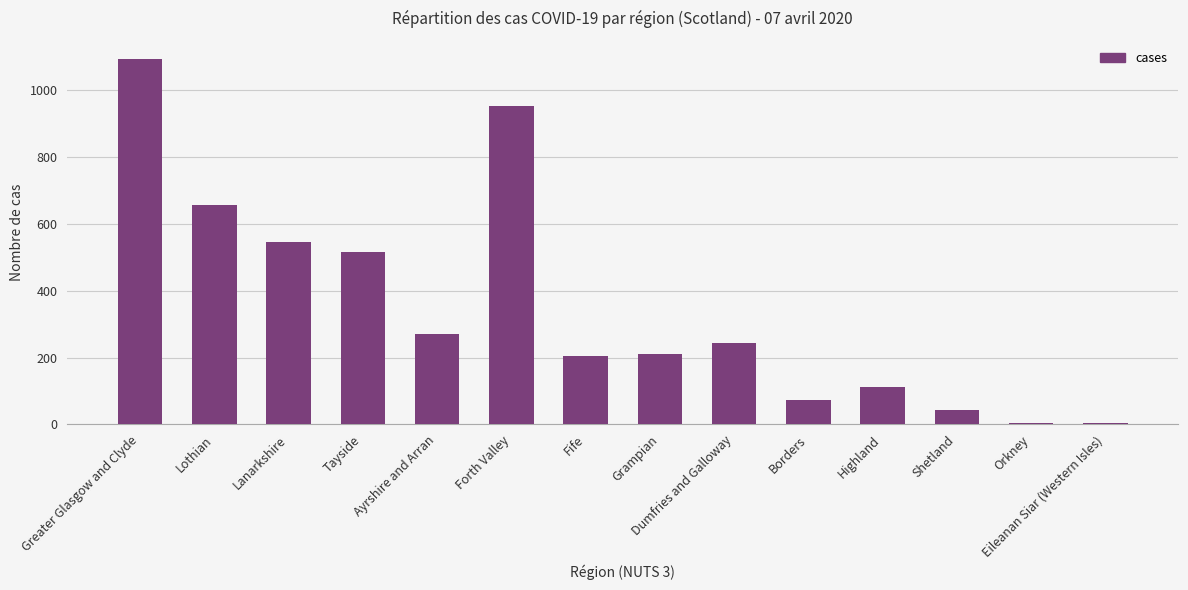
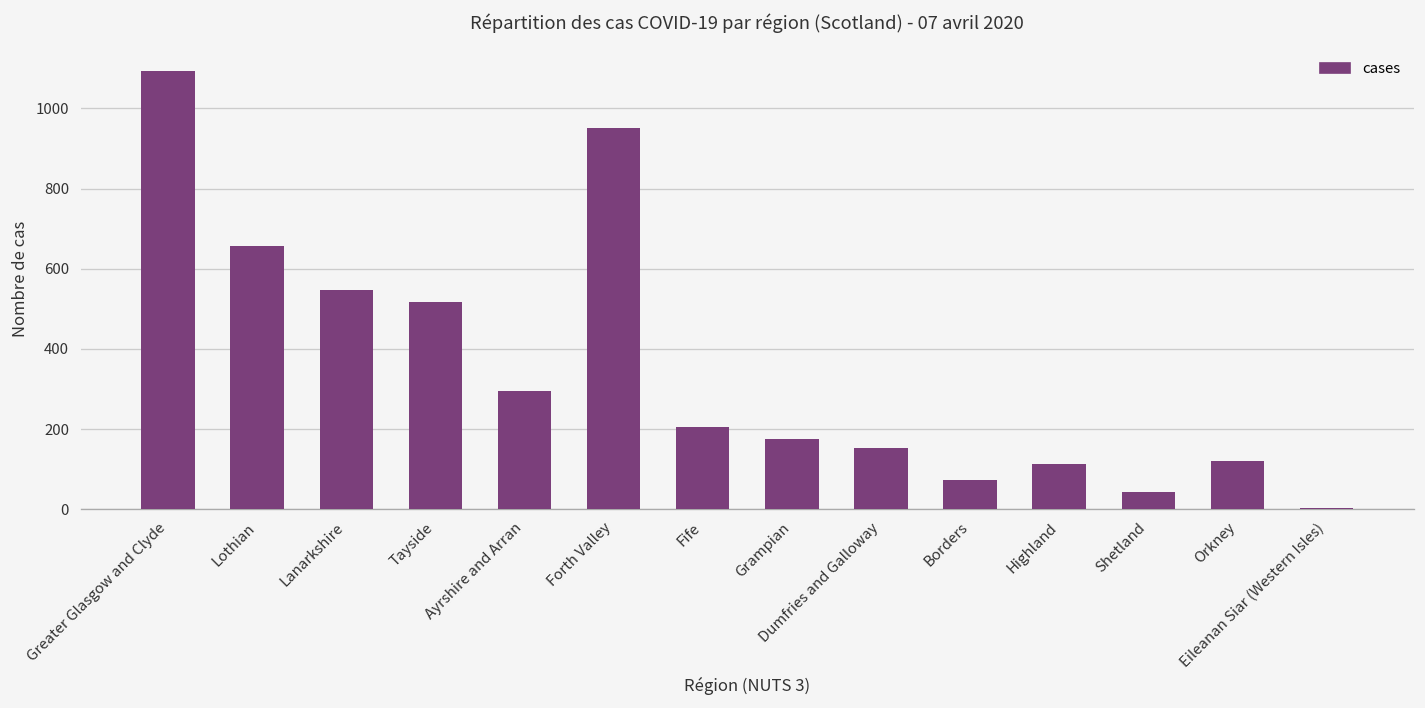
  {
    "Greater Glasgow and Clyde": 1090,
    "Lothian": 660,
    "Lanarkshire": 550,
    "Tayside": 520,
-   "Ayrshire and Arran": 270,
+   "Ayrshire and Arran": 300,
    "Forth Valley": 950,
    "Fife": 210,
-   "Grampian": 210,
-   "Dumfries and Galloway": 240,
+   "Grampian": 180,
+   "Dumfries and Galloway": 150,
    "Borders": 70,
    "Highland": 110,
    "Shetland": 40,
-   "Orkney": 0
+   "Orkney": 120
  }
